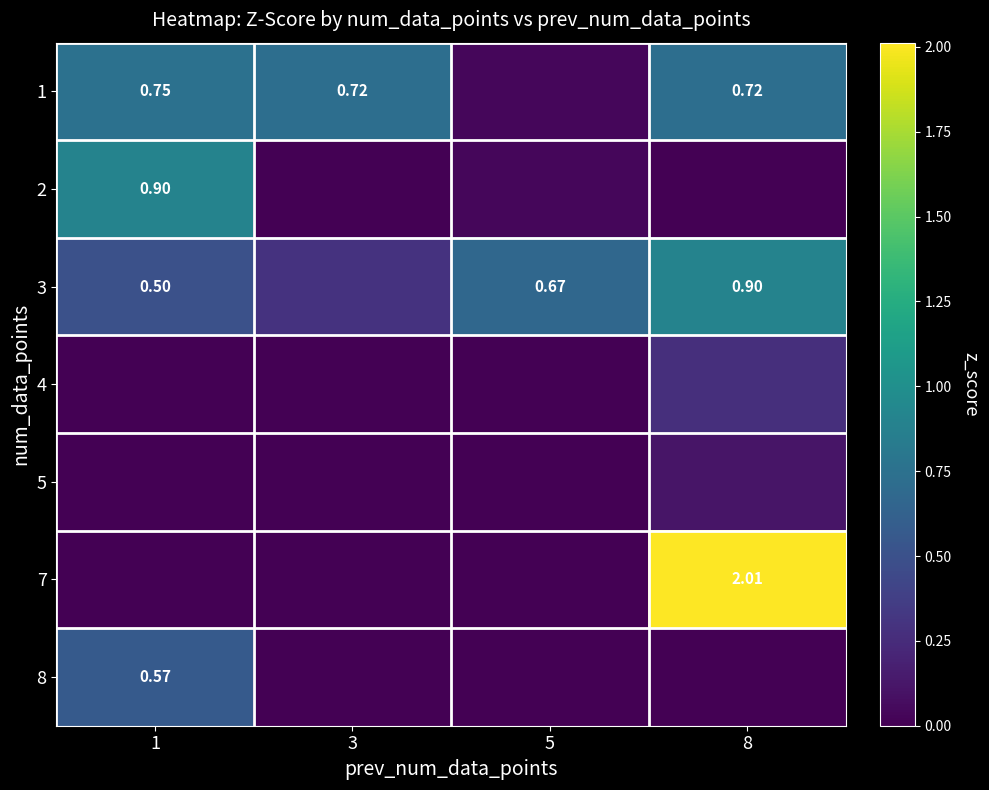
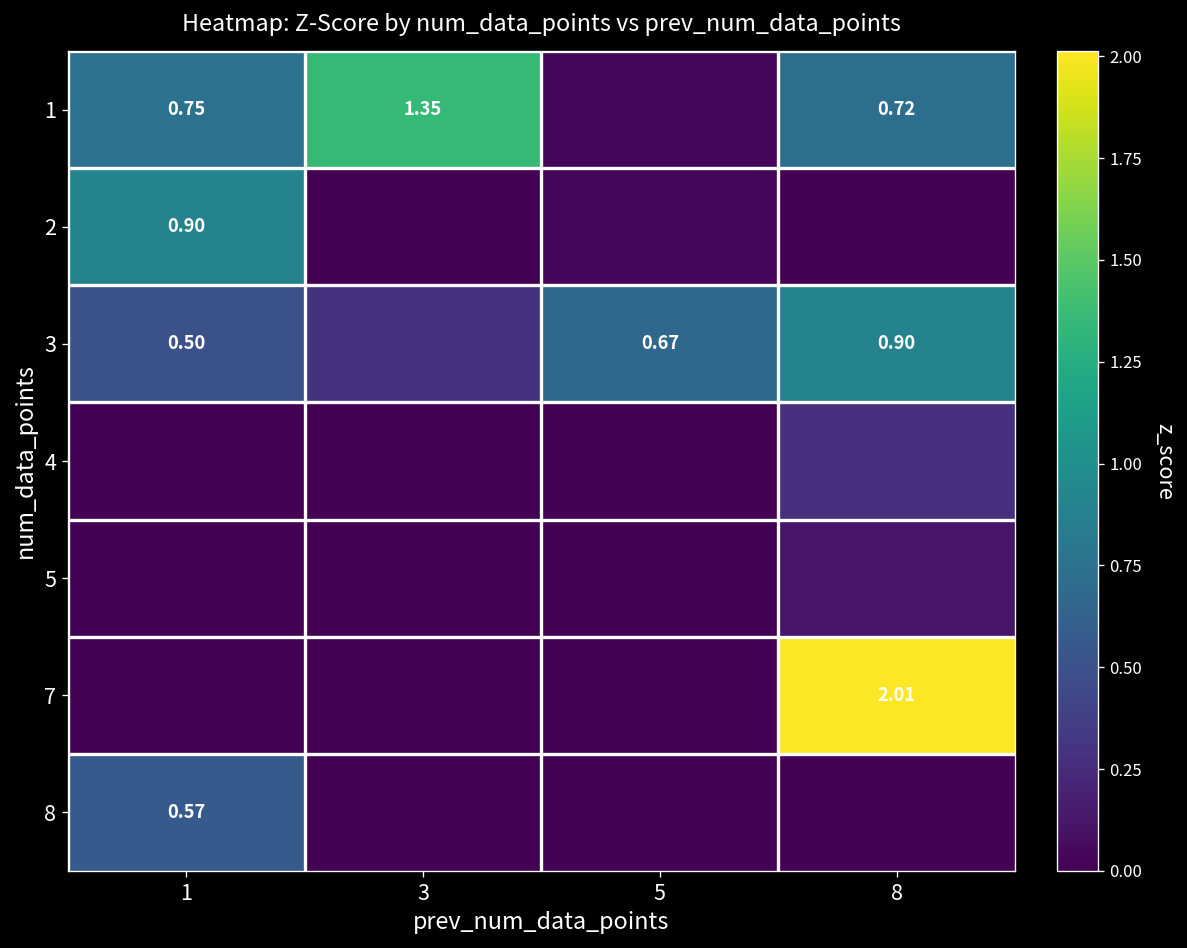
  {
    "1": {
      "1": 0.75,
-     "3": 0.72,
+     "3": 1.35,
      "8": 0.72
    },
    "2": {
      "1": 0.90
    },
    "3": {
      "1": 0.50,
      "5": 0.67,
      "8": 0.90
    },
    "7": {
      "8": 2.01
    },
    "8": {
      "1": 0.57
    }
  }
